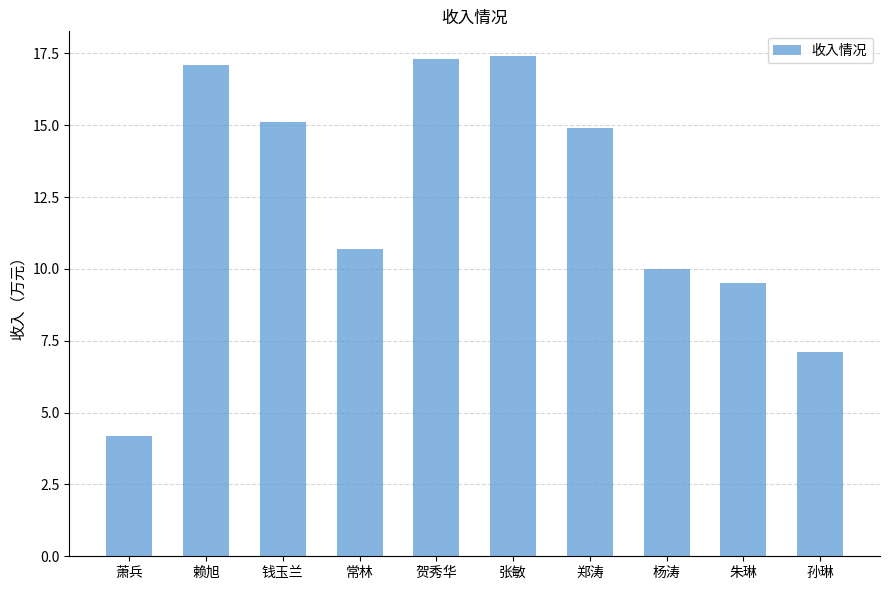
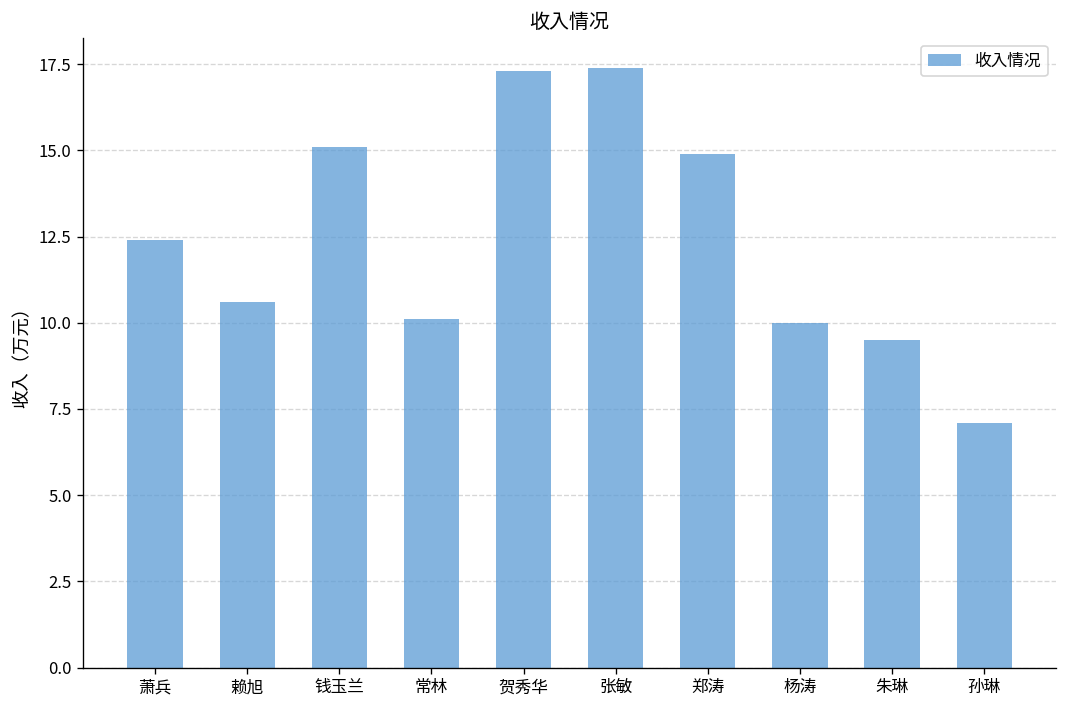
  {
-   "萧兵": 4.2,
-   "赖旭": 17.1,
+   "萧兵": 12.4,
+   "赖旭": 10.6,
    "钱玉兰": 15.1,
-   "常林": 10.7,
+   "常林": 10.1,
    "贺秀华": 17.3,
    "张敏": 17.4,
    "郑涛": 14.9,
    "杨涛": 10.0,
    "朱琳": 9.5,
    "孙琳": 7.1
  }
